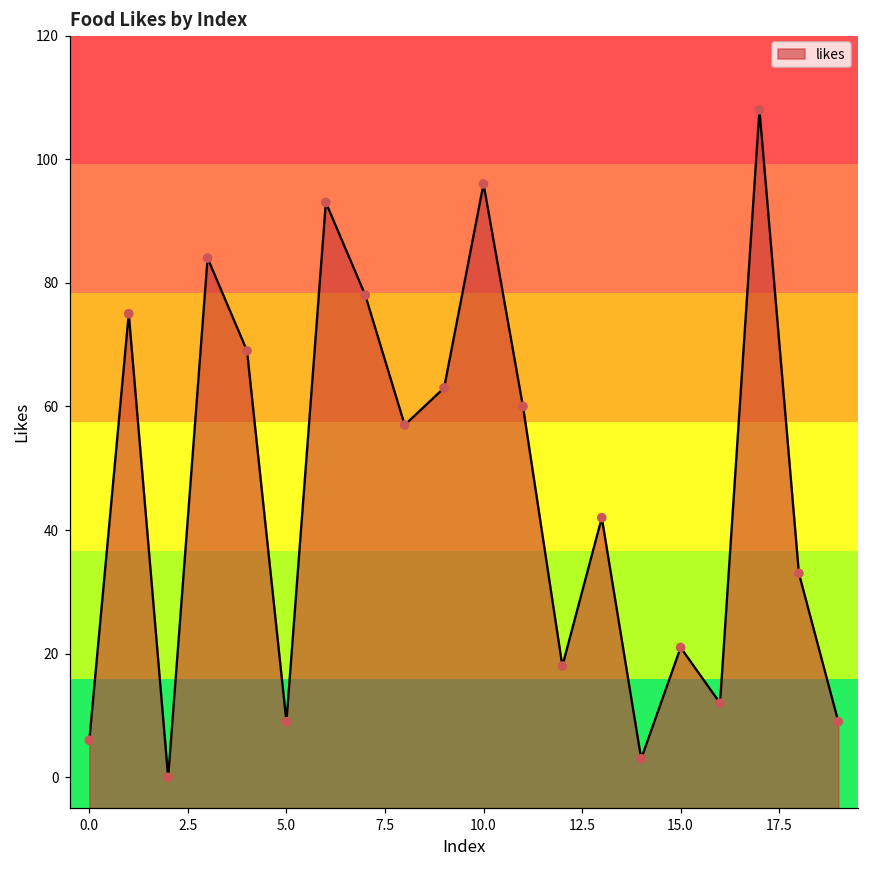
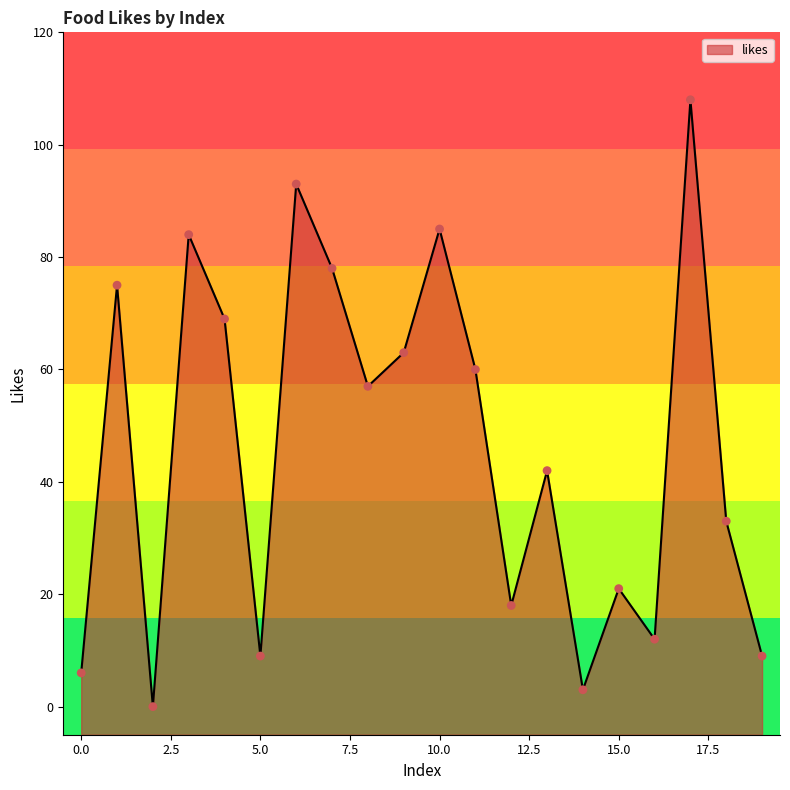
  {
    "0.0": 6,
    "5.0": 9,
-   "10.0": 96,
+   "10.0": 85,
    "15.0": 21
  }
